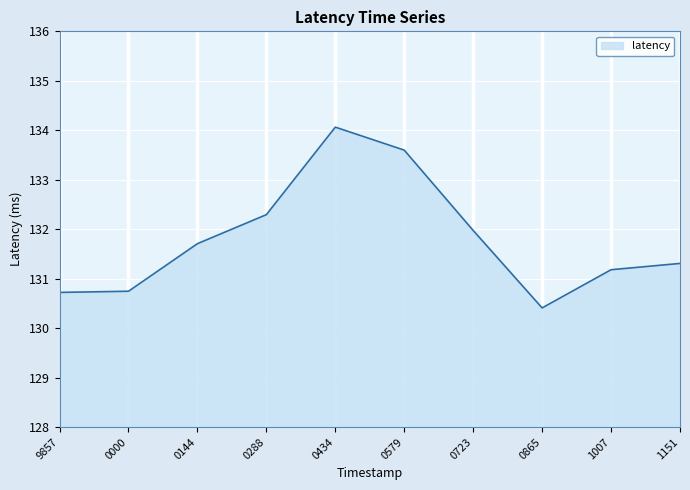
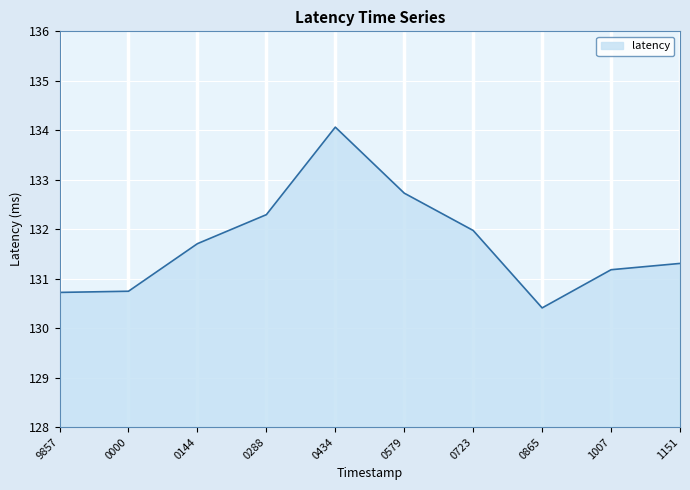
  {
    "9857": 130.7,
    "0000": 130.7,
    "0144": 131.7,
    "0288": 132.3,
    "0434": 134.1,
-   "0579": 133.6,
+   "0579": 132.7,
    "0723": 132.0,
    "0865": 130.4,
    "1007": 131.2,
    "1151": 131.3
  }
